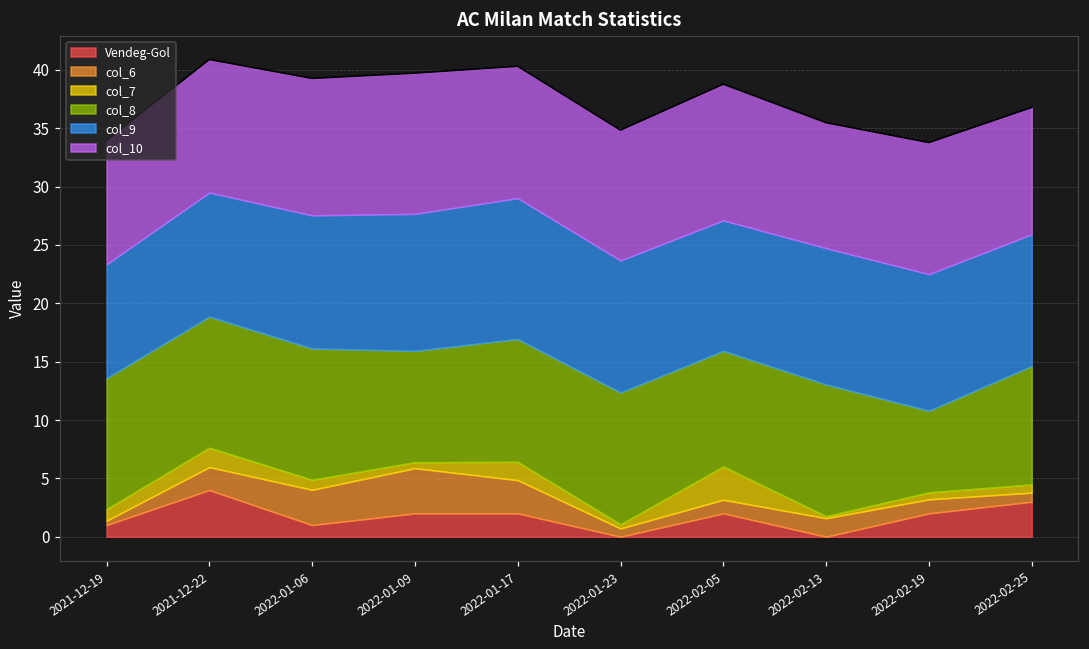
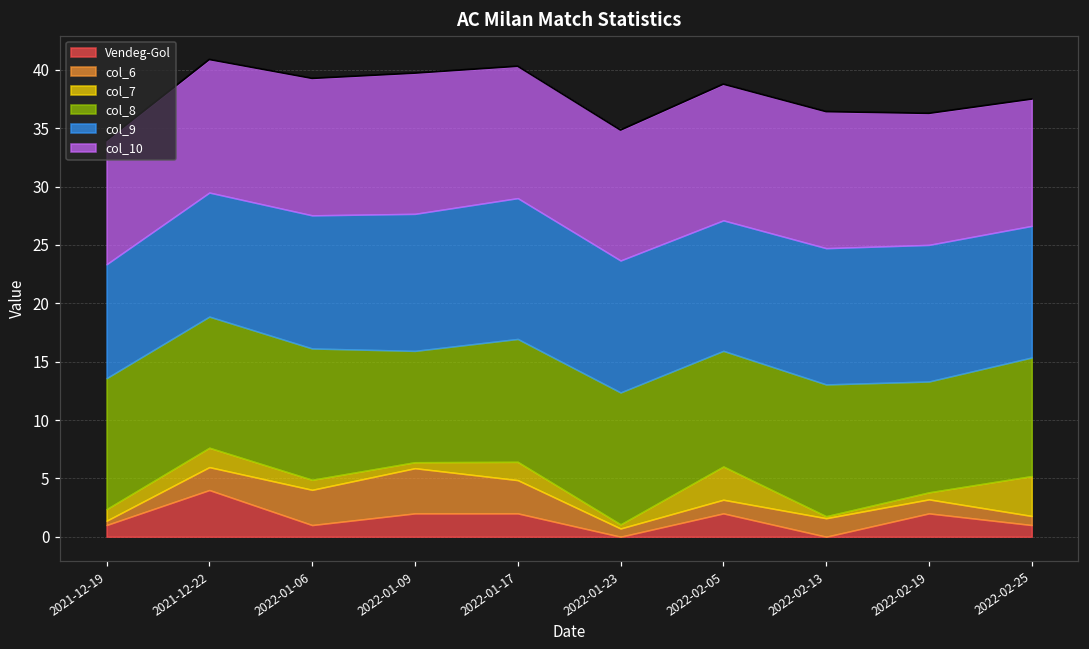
  {
    "Vendeg-Gol": {
      "2021-12-19": 1,
      "2021-12-22": 4,
      "2022-01-06": 1,
      "2022-01-09": 2,
      "2022-01-17": 2,
      "2022-01-23": 0,
      "2022-02-05": 2,
      "2022-02-13": 0,
      "2022-02-19": 2,
-     "2022-02-25": 3
+     "2022-02-25": 1
    },
    "col_6": {
      "2021-12-19": 0.4,
      "2021-12-22": 2.0,
      "2022-01-06": 3.0,
      "2022-01-09": 3.9,
      "2022-01-17": 2.9,
      "2022-01-23": 0.7,
      "2022-02-05": 1.2,
      "2022-02-19": 1.2,
      "2022-02-25": 0.8
    },
    "col_7": {
      "2021-12-19": 1.0,
      "2021-12-22": 1.7,
      "2022-01-06": 0.9,
      "2022-01-09": 0.5,
      "2022-01-17": 1.6,
      "2022-01-23": 0.4,
      "2022-02-05": 2.9,
      "2022-02-19": 0.6,
-     "2022-02-25": 0.7
+     "2022-02-25": 3.4
    },
    "col_8": {
      "2021-12-19": 11.2,
      "2021-12-22": 11.2,
      "2022-01-06": 11.3,
      "2022-01-09": 9.5,
      "2022-01-17": 10.5,
      "2022-01-23": 11.3,
      "2022-02-05": 9.9,
      "2022-02-13": 11.3,
-     "2022-02-19": 7.0,
+     "2022-02-19": 9.5,
      "2022-02-25": 10.2
    },
    "col_9": {
      "2021-12-19": 9.8,
      "2021-12-22": 10.6,
      "2022-01-06": 11.4,
      "2022-01-09": 11.7,
      "2022-01-17": 12.1,
      "2022-01-23": 11.3,
      "2022-02-05": 11.2,
      "2022-02-13": 11.7,
      "2022-02-19": 11.7,
      "2022-02-25": 11.3
    },
    "col_10": {
      "2021-12-22": 11.4,
      "2022-01-06": 11.7,
      "2022-01-09": 12.1,
      "2022-01-17": 11.3,
      "2022-01-23": 11.2,
      "2022-02-05": 11.7,
-     "2022-02-13": 10.8,
+     "2022-02-13": 11.7,
      "2022-02-19": 11.3,
      "2022-02-25": 10.9
    }
  }
